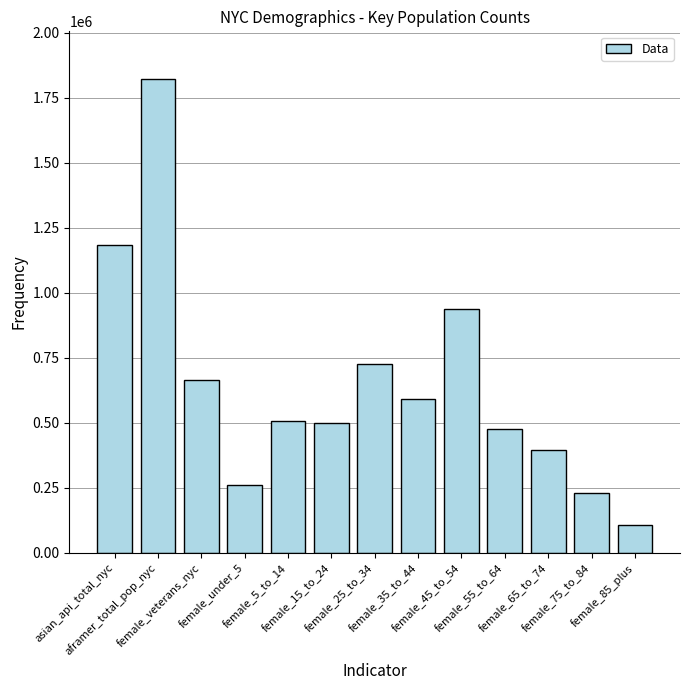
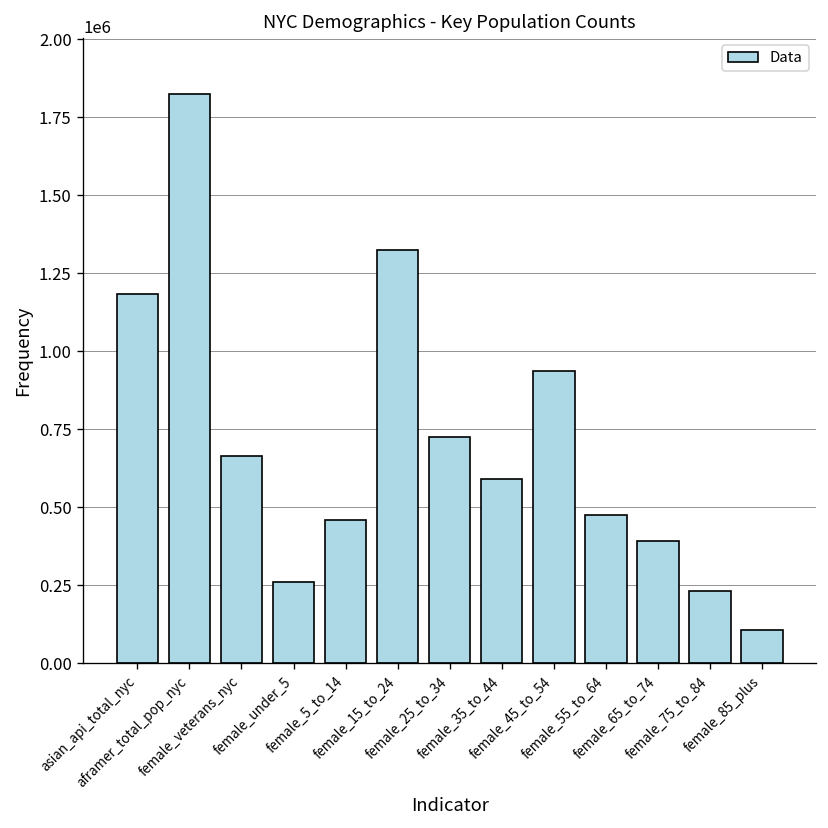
  {
    "asian_api_total_nyc": 1180000,
    "aframer_total_pop_nyc": 1820000,
    "female_veterans_nyc": 670000,
    "female_under_5": 260000,
-   "female_5_to_14": 510000,
-   "female_15_to_24": 500000,
+   "female_5_to_14": 460000,
+   "female_15_to_24": 1320000,
    "female_25_to_34": 730000,
    "female_35_to_44": 590000,
    "female_45_to_54": 940000,
    "female_55_to_64": 470000,
    "female_65_to_74": 390000,
    "female_75_to_84": 230000,
    "female_85_plus": 110000
  }
